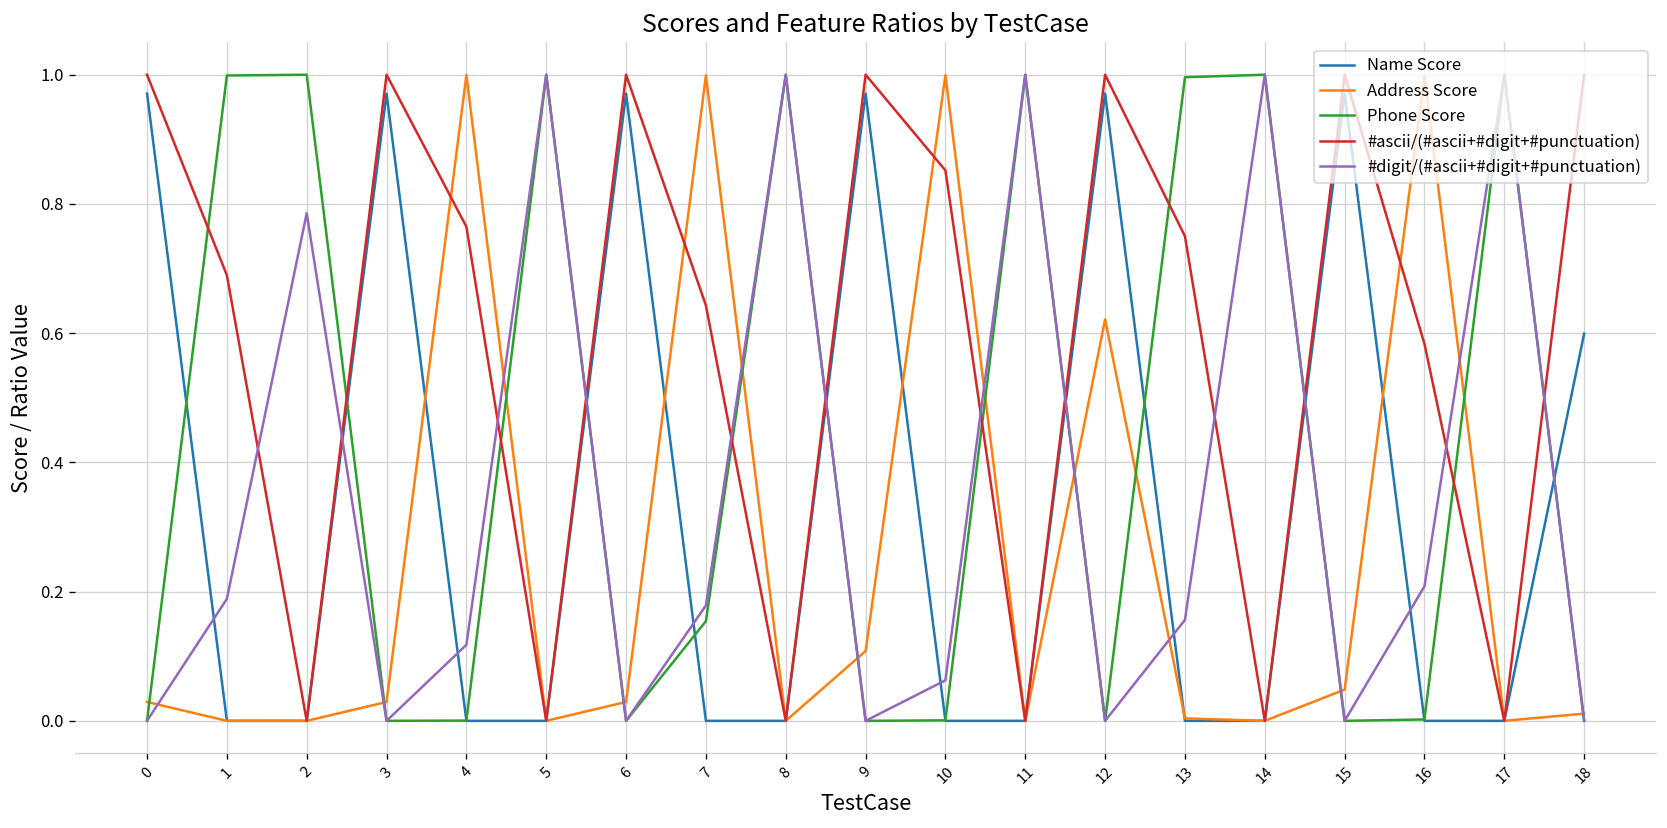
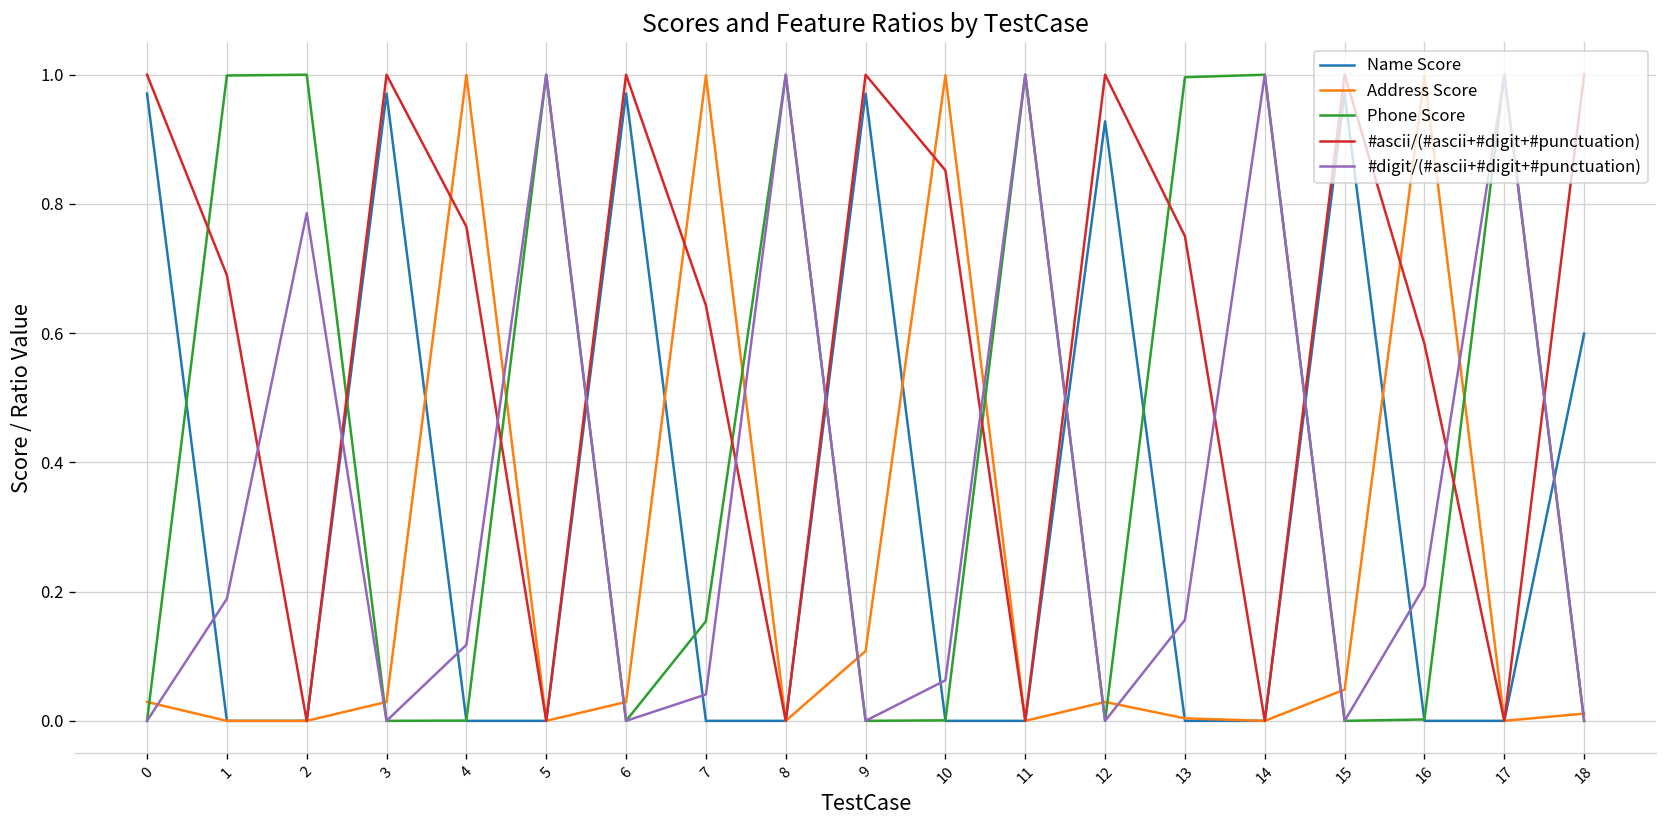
  {
    "Name Score": {
      "0": 0.97,
      "3": 0.97,
      "6": 0.97,
      "7": 0.00,
      "9": 0.97,
-     "12": 0.97,
+     "12": 0.93,
      "18": 0.60
    },
    "Address Score": {
      "0": 0.03,
      "3": 0.03,
      "4": 1.00,
      "6": 0.03,
      "7": 1.00,
      "9": 0.11,
      "10": 1.00,
-     "12": 0.62,
+     "12": 0.03,
      "15": 0.05,
      "18": 0.01
    },
    "Phone Score": {
      "1": 1.00,
      "2": 1.00,
      "7": 0.15,
      "13": 1.00
    },
    "#ascii/(#ascii+#digit+#punctuation)": {
      "0": 1.00,
      "1": 0.69,
      "3": 1.00,
      "4": 0.76,
      "6": 1.00,
      "7": 0.64,
      "9": 1.00,
      "10": 0.85,
      "12": 1.00,
      "13": 0.75,
      "16": 0.58
    },
    "#digit/(#ascii+#digit+#punctuation)": {
      "1": 0.19,
      "2": 0.79,
      "4": 0.12,
-     "7": 0.18,
+     "7": 0.04,
      "10": 0.06,
      "13": 0.16,
      "16": 0.21
    }
  }
